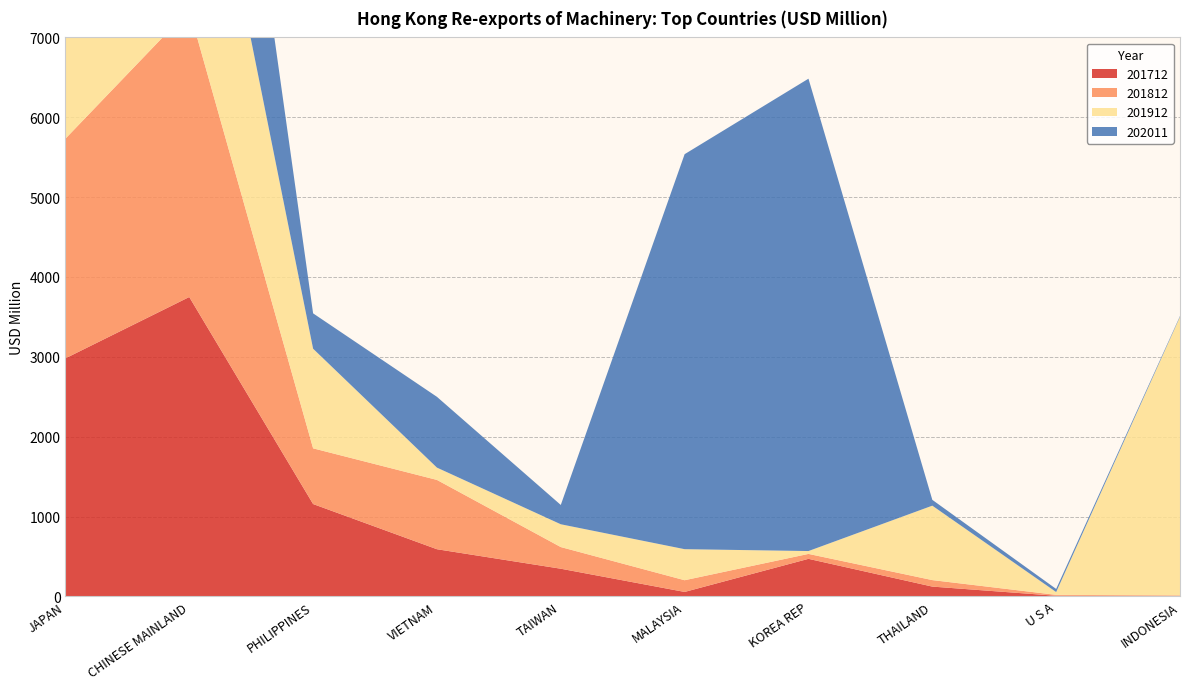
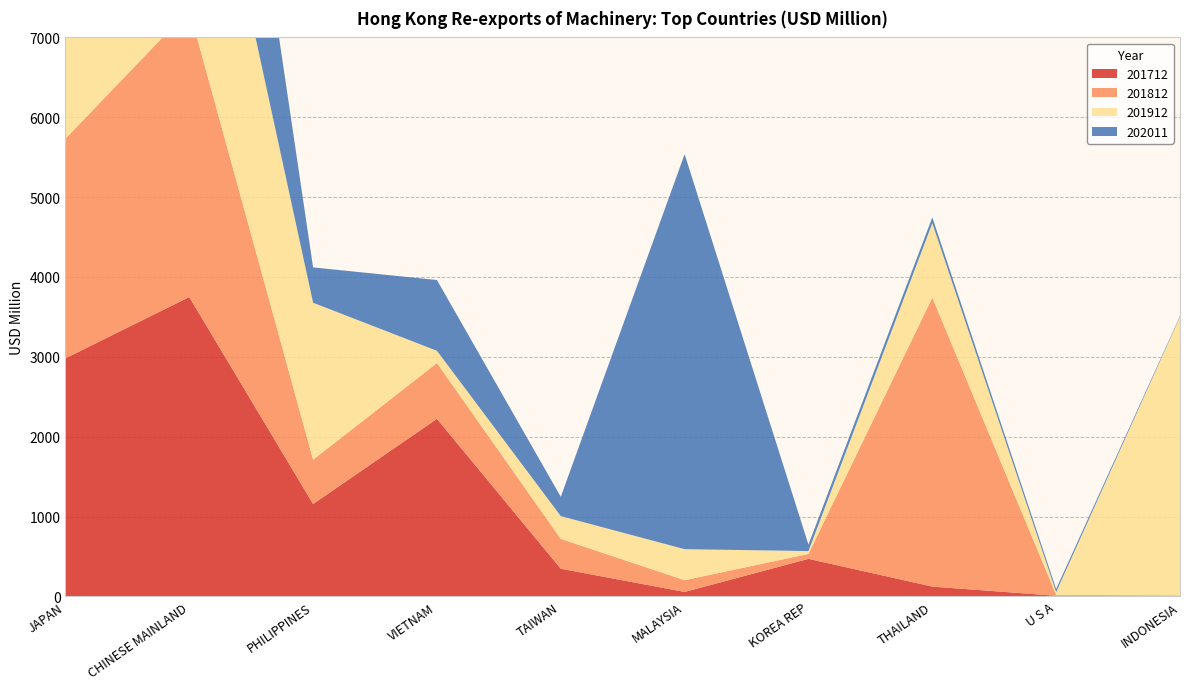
  {
    "201712": {
      "JAPAN": 3000,
      "CHINESE MAINLAND": 3700,
      "PHILIPPINES": 1200,
-     "VIETNAM": 600,
+     "VIETNAM": 2200,
      "TAIWAN": 300,
      "MALAYSIA": 100,
      "KOREA REP": 500,
      "THAILAND": 100
    },
    "201812": {
      "JAPAN": 2800,
-     "PHILIPPINES": 700,
-     "VIETNAM": 900,
-     "TAIWAN": 300,
+     "PHILIPPINES": 600,
+     "VIETNAM": 700,
+     "TAIWAN": 400,
      "MALAYSIA": 100,
      "KOREA REP": 100,
-     "THAILAND": 100
+     "THAILAND": 3600
    },
    "201912": {
-     "PHILIPPINES": 1200,
+     "PHILIPPINES": 2000,
      "VIETNAM": 200,
      "TAIWAN": 300,
      "MALAYSIA": 400,
      "KOREA REP": 0,
      "THAILAND": 900,
      "U S A": 0
    },
    "202011": {
      "PHILIPPINES": 400,
      "VIETNAM": 900,
      "TAIWAN": 200,
      "MALAYSIA": 4900,
-     "KOREA REP": 5900,
+     "KOREA REP": 100,
      "THAILAND": 100,
      "U S A": 0
    }
  }
